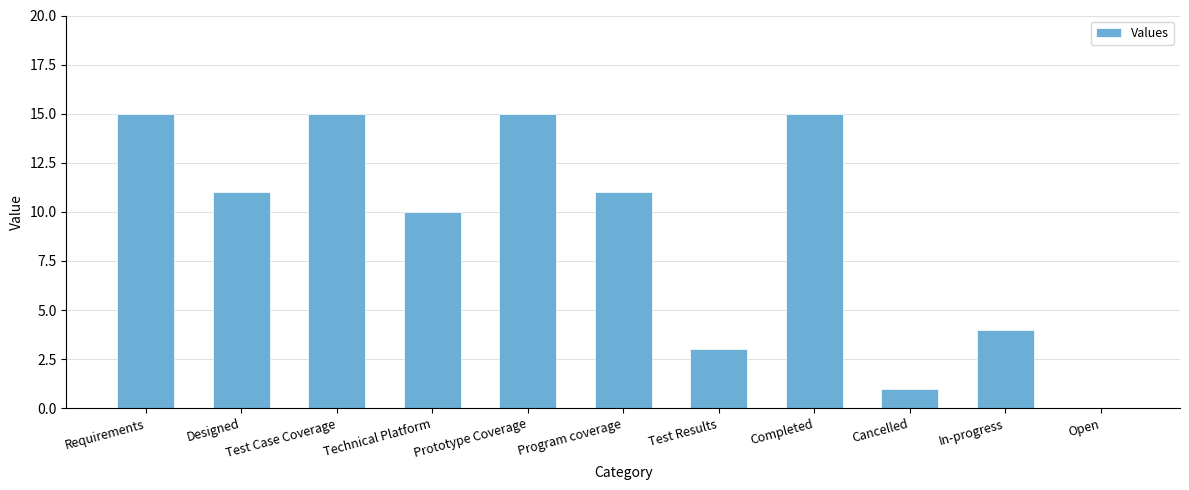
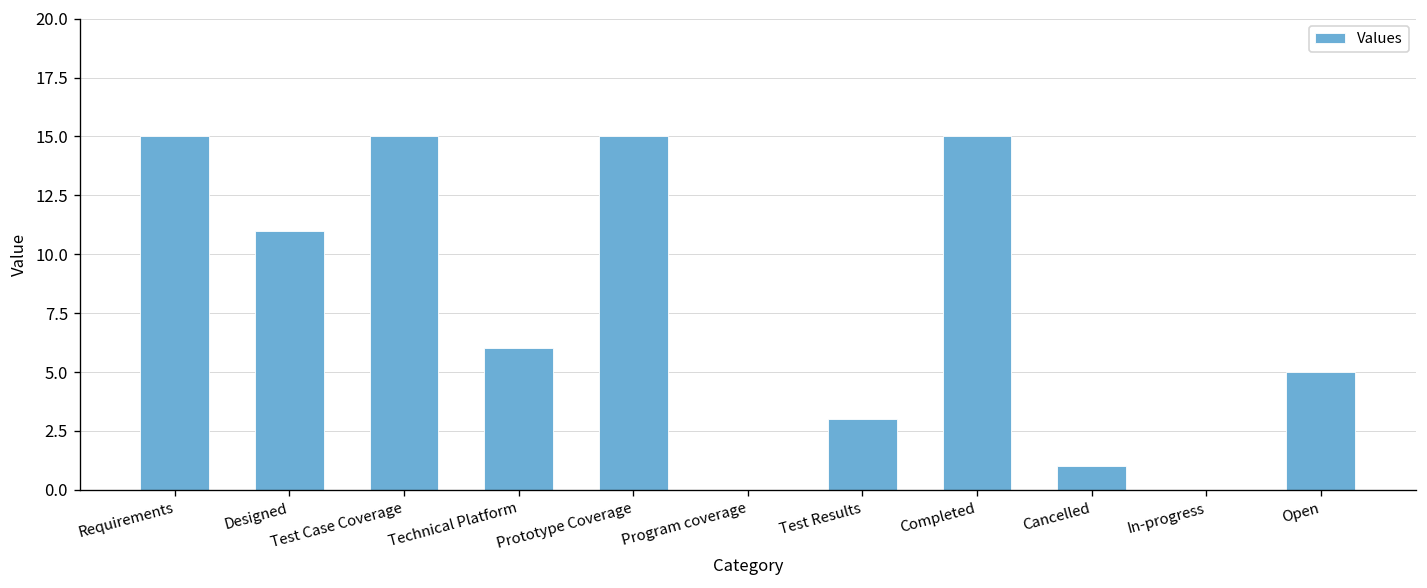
  {
    "Requirements": 15,
    "Designed": 11,
    "Test Case Coverage": 15,
-   "Technical Platform": 10,
+   "Technical Platform": 6,
    "Prototype Coverage": 15,
-   "Program coverage": 11,
+   "Program coverage": 0,
    "Test Results": 3,
    "Completed": 15,
    "Cancelled": 1,
-   "In-progress": 4,
-   "Open": 0
+   "In-progress": 0,
+   "Open": 5
  }
